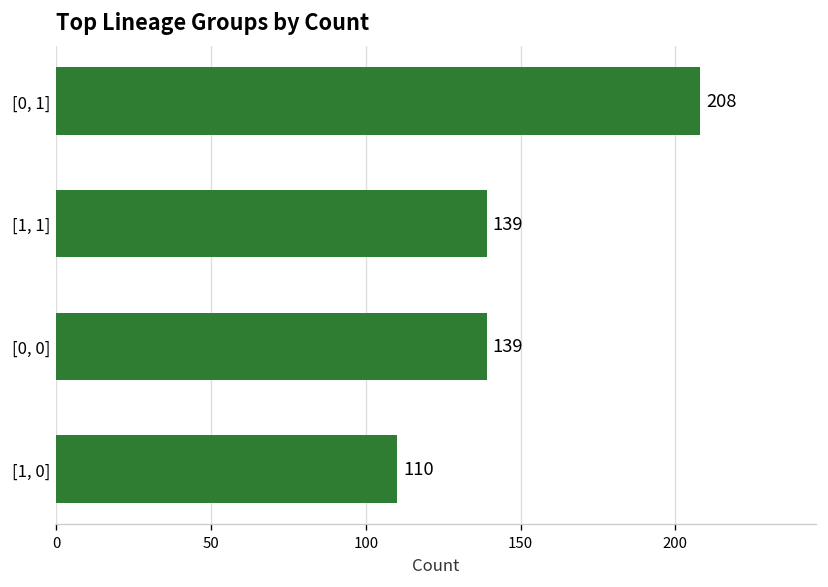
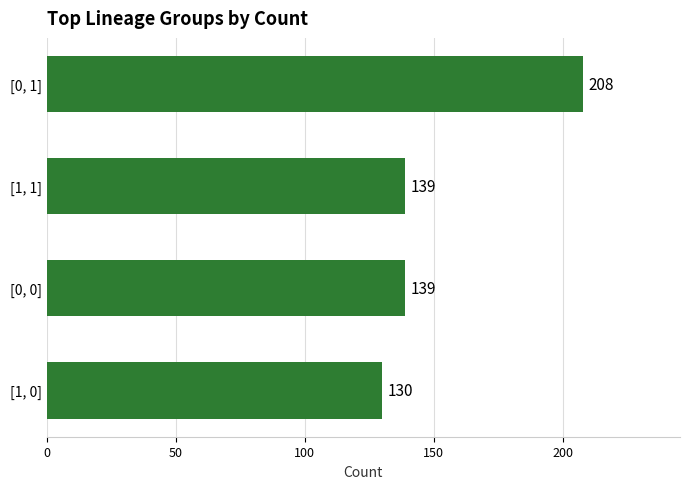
  {
    "[0, 1]": 208,
    "[1, 1]": 139,
    "[0, 0]": 139,
-   "[1, 0]": 110
+   "[1, 0]": 130
  }
